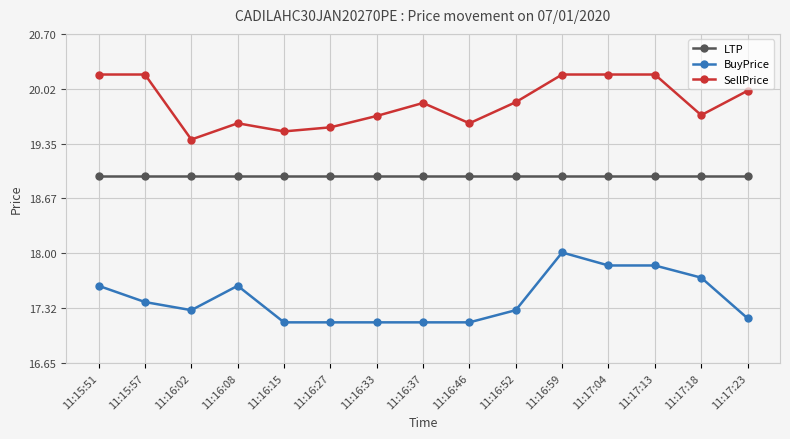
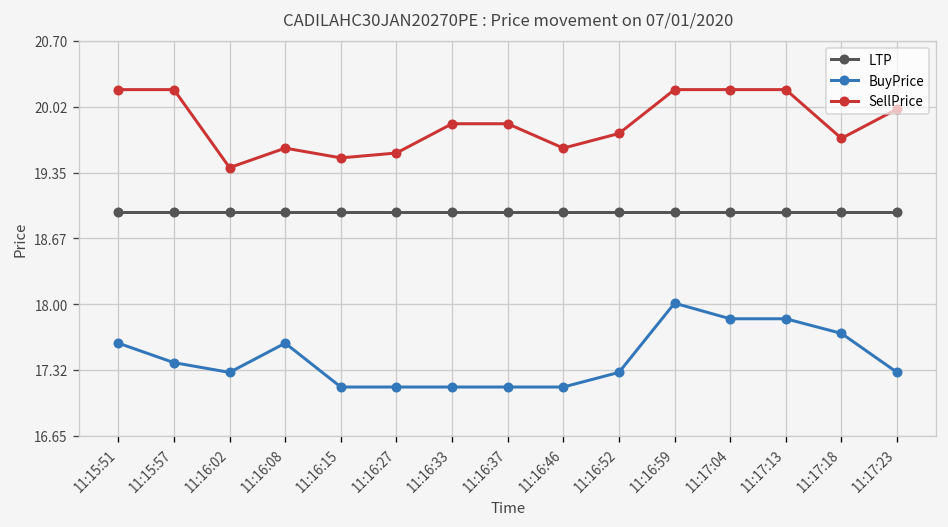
  {
    "LTP": {
      "11:15:51": 19.0,
      "11:15:57": 19.0,
      "11:16:02": 19.0,
      "11:16:08": 19.0,
      "11:16:15": 19.0,
      "11:16:27": 19.0,
      "11:16:33": 19.0,
      "11:16:37": 19.0,
      "11:16:46": 19.0,
      "11:16:52": 19.0,
      "11:16:59": 19.0,
      "11:17:04": 19.0,
      "11:17:13": 19.0,
      "11:17:18": 19.0,
      "11:17:23": 19.0
    },
    "BuyPrice": {
      "11:15:51": 17.6,
      "11:15:57": 17.4,
      "11:16:02": 17.3,
      "11:16:08": 17.6,
      "11:16:15": 17.2,
      "11:16:27": 17.2,
      "11:16:33": 17.2,
      "11:16:37": 17.2,
      "11:16:46": 17.2,
      "11:16:52": 17.3,
      "11:16:59": 18.0,
      "11:17:04": 17.9,
      "11:17:13": 17.9,
      "11:17:18": 17.7,
-     "11:17:23": 17.2
+     "11:17:23": 17.3
    },
    "SellPrice": {
      "11:15:51": 20.2,
      "11:15:57": 20.2,
      "11:16:02": 19.4,
      "11:16:08": 19.6,
      "11:16:15": 19.5,
      "11:16:27": 19.6,
-     "11:16:33": 19.7,
+     "11:16:33": 19.9,
      "11:16:37": 19.9,
      "11:16:46": 19.6,
-     "11:16:52": 19.9,
+     "11:16:52": 19.8,
      "11:16:59": 20.2,
      "11:17:04": 20.2,
      "11:17:13": 20.2,
      "11:17:18": 19.7,
      "11:17:23": 20.0
    }
  }
